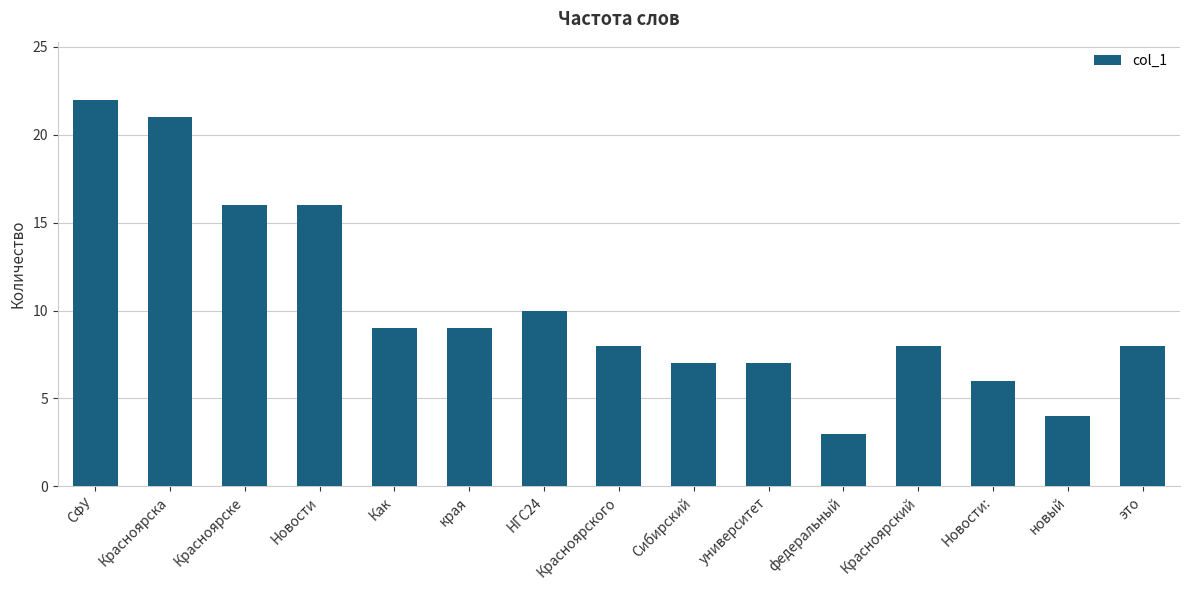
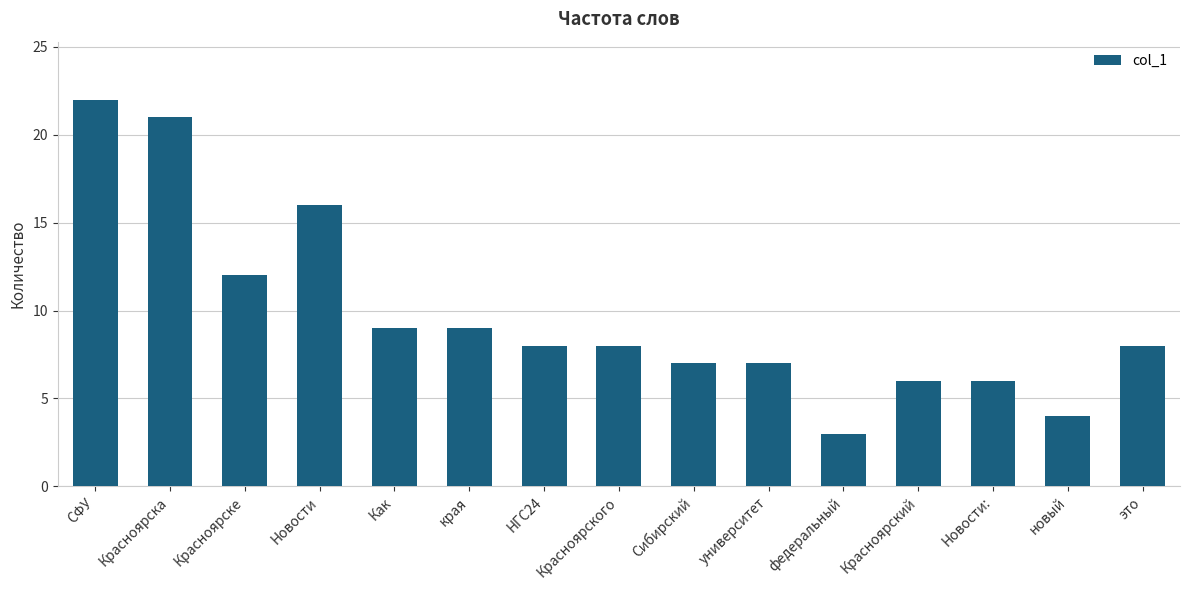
  {
    "СФУ": 22,
    "Красноярска": 21,
-   "Красноярске": 16,
+   "Красноярске": 12,
    "Новости": 16,
    "Как": 9,
    "края": 9,
-   "НГС24": 10,
+   "НГС24": 8,
    "Красноярского": 8,
    "Сибирский": 7,
    "университет": 7,
    "федеральный": 3,
-   "Красноярский": 8,
+   "Красноярский": 6,
    "Новости:": 6,
    "новый": 4,
    "это": 8
  }
